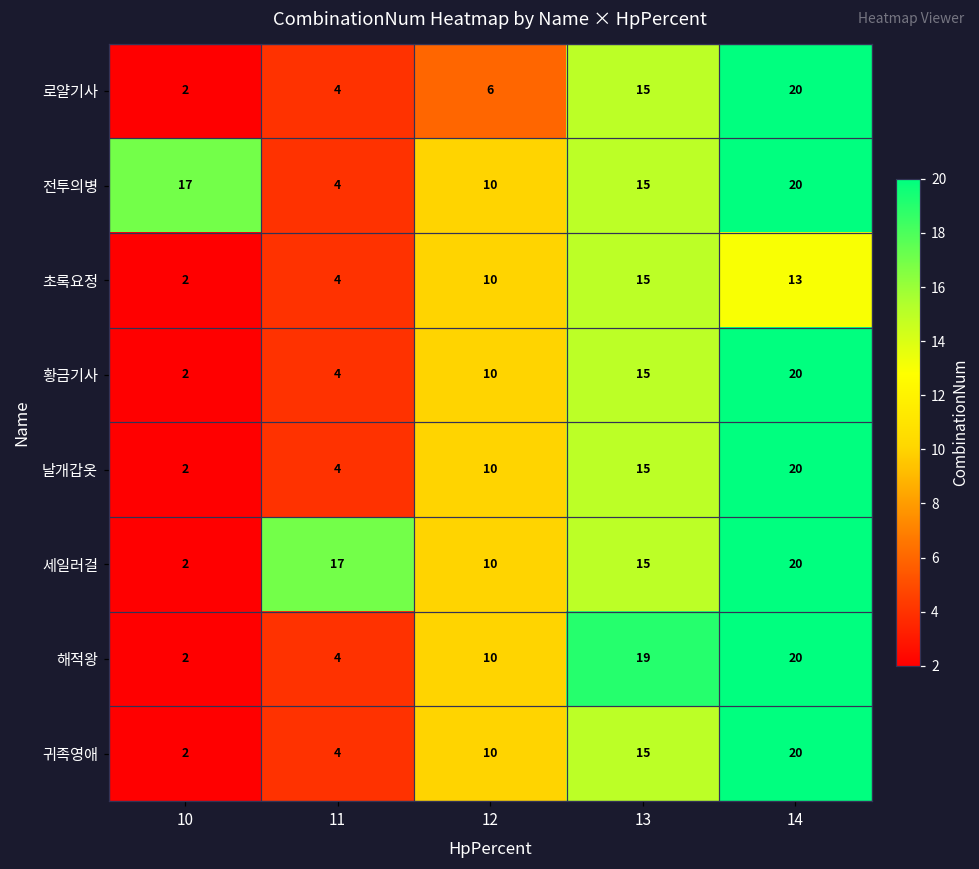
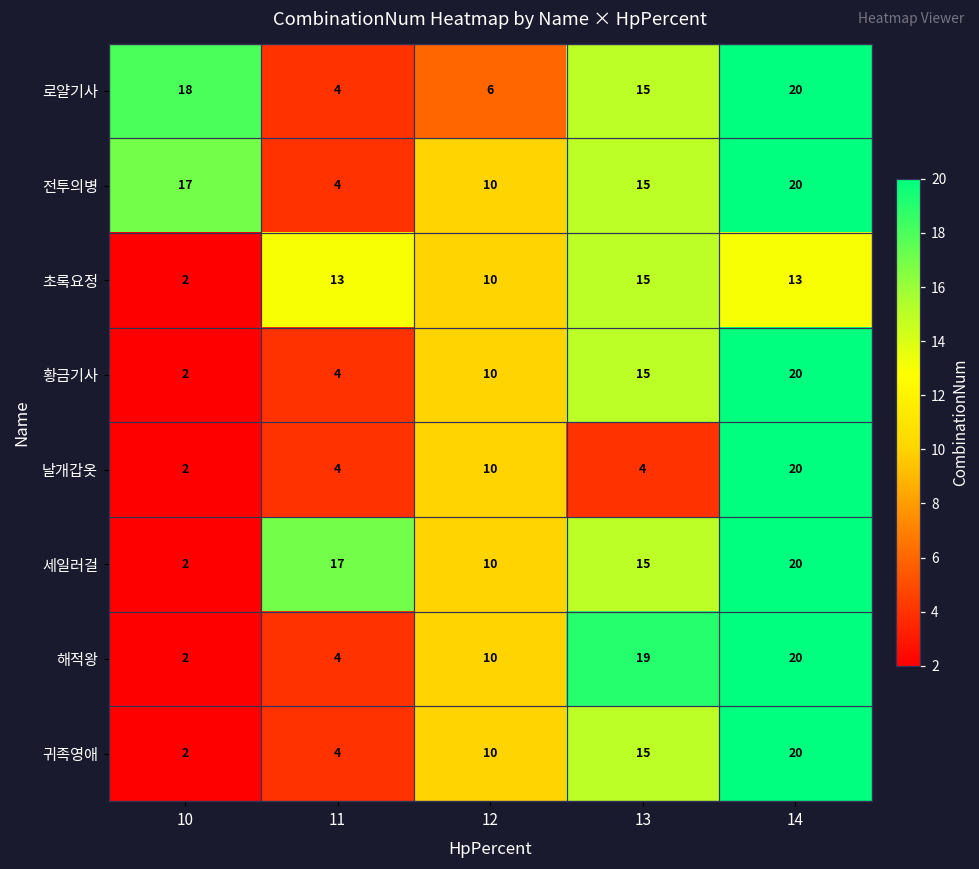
  {
    "로얄기사": {
-     "10": 2,
+     "10": 18,
      "11": 4,
      "12": 6,
      "13": 15,
      "14": 20
    },
    "전투의병": {
      "10": 17,
      "11": 4,
      "12": 10,
      "13": 15,
      "14": 20
    },
    "초록요정": {
      "10": 2,
-     "11": 4,
+     "11": 13,
      "12": 10,
      "13": 15,
      "14": 13
    },
    "황금기사": {
      "10": 2,
      "11": 4,
      "12": 10,
      "13": 15,
      "14": 20
    },
    "날개갑옷": {
      "10": 2,
      "11": 4,
      "12": 10,
-     "13": 15,
+     "13": 4,
      "14": 20
    },
    "세일러걸": {
      "10": 2,
      "11": 17,
      "12": 10,
      "13": 15,
      "14": 20
    },
    "해적왕": {
      "10": 2,
      "11": 4,
      "12": 10,
      "13": 19,
      "14": 20
    },
    "귀족영애": {
      "10": 2,
      "11": 4,
      "12": 10,
      "13": 15,
      "14": 20
    }
  }
